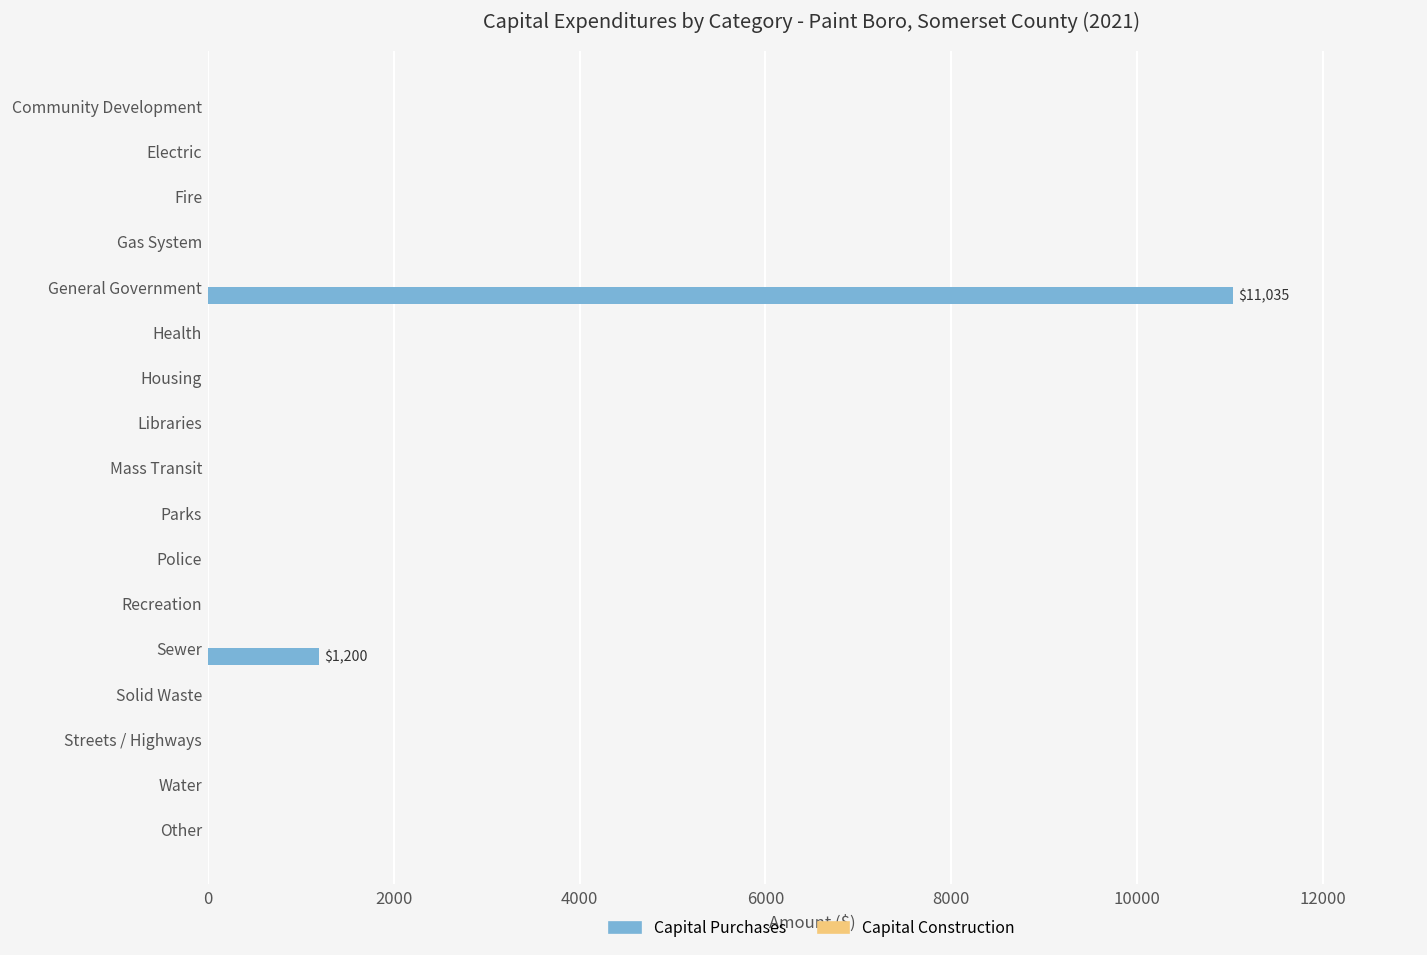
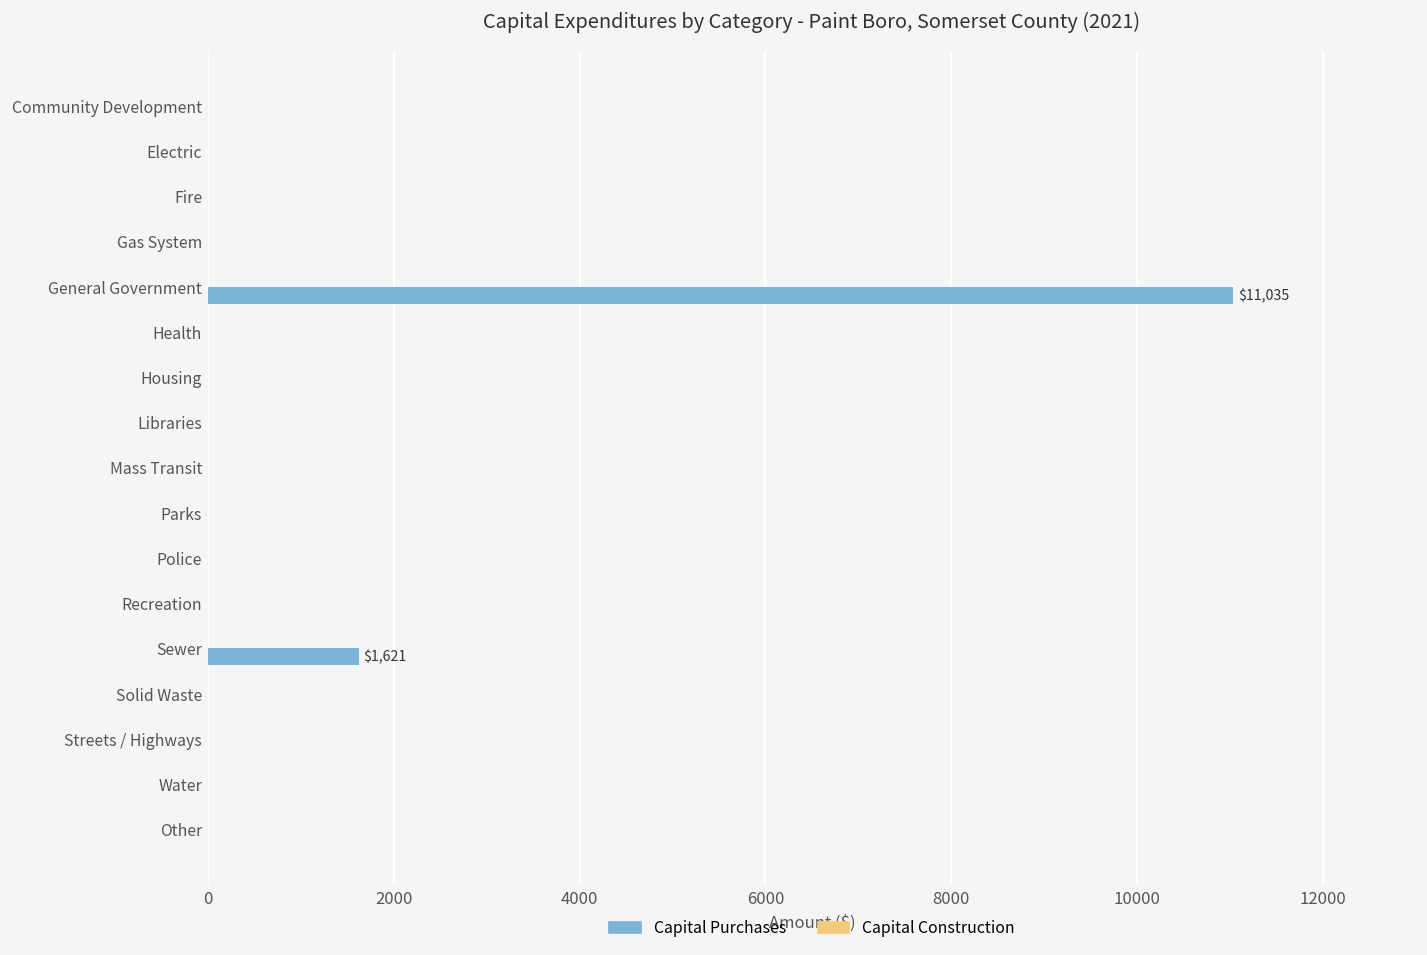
  {
    "Capital Purchases": {
      "General Government": "$11,035",
-     "Sewer": "$1,200"
+     "Sewer": "$1,621"
    },
    "Capital Construction": {
      "Community Development": "0",
      "Electric": "0",
      "Fire": "0",
      "Gas System": "0",
      "General Government": "0",
      "Health": "0",
      "Housing": "0",
      "Libraries": "0",
      "Mass Transit": "0",
      "Parks": "0",
      "Police": "0",
      "Recreation": "0",
      "Sewer": "0",
      "Solid Waste": "0",
      "Streets / Highways": "0",
      "Water": "0",
      "Other": "0"
    }
  }
